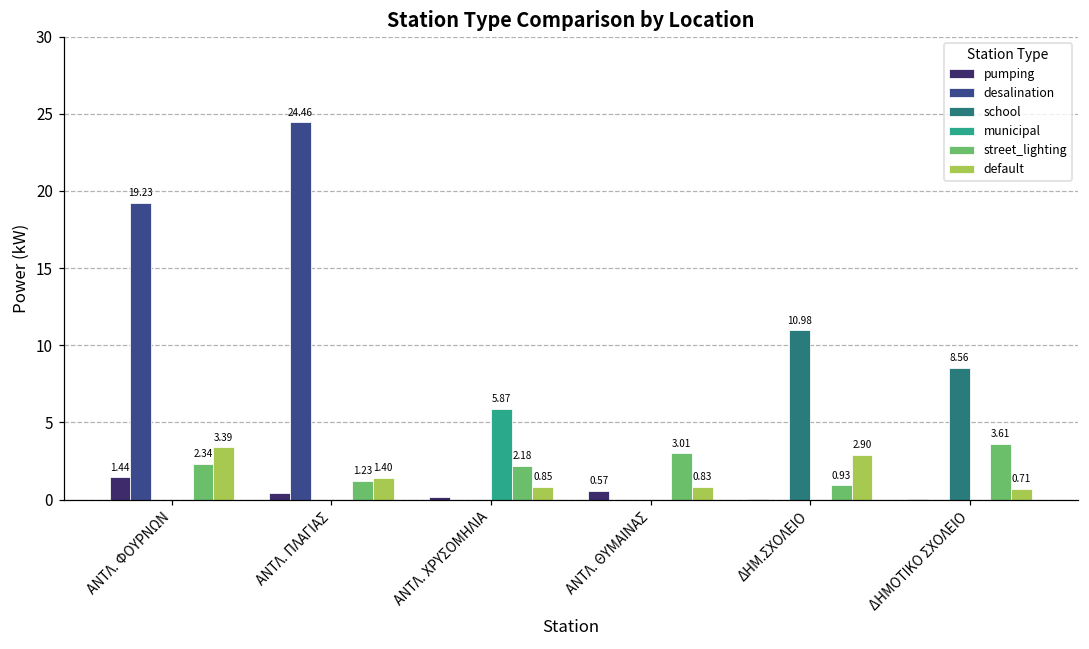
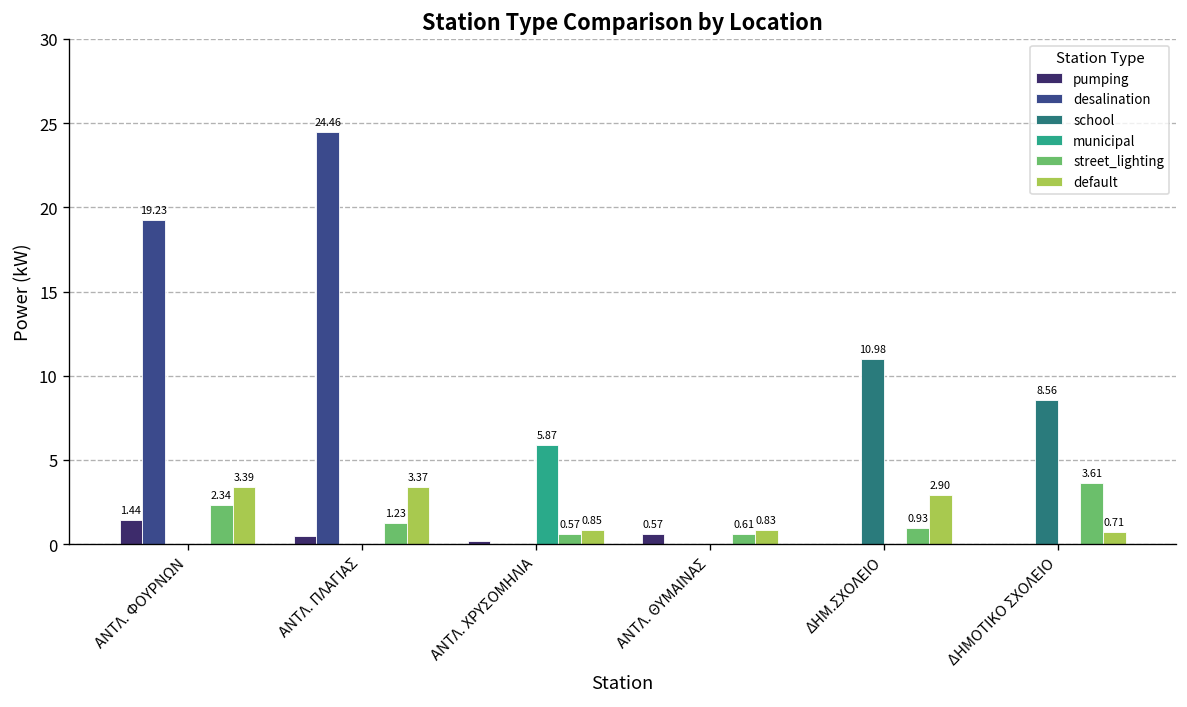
  {
    "street_lighting": {
      "ΑΝΤΛ. ΦΟΥΡΝΩΝ": 2.34,
      "ΑΝΤΛ. ΠΛΑΓΙΑΣ": 1.23,
-     "ΑΝΤΛ. ΧΡΥΣΟΜΗΛΙΑ": 2.18,
-     "ΑΝΤΛ. ΘΥΜΑΙΝΑΣ": 3.01,
+     "ΑΝΤΛ. ΧΡΥΣΟΜΗΛΙΑ": 0.57,
+     "ΑΝΤΛ. ΘΥΜΑΙΝΑΣ": 0.61,
      "ΔΗΜ.ΣΧΟΛΕΙΟ": 0.93,
      "ΔΗΜΟΤΙΚΟ ΣΧΟΛΕΙΟ": 3.61
    },
    "default": {
      "ΑΝΤΛ. ΦΟΥΡΝΩΝ": 3.39,
-     "ΑΝΤΛ. ΠΛΑΓΙΑΣ": 1.40,
+     "ΑΝΤΛ. ΠΛΑΓΙΑΣ": 3.37,
      "ΑΝΤΛ. ΧΡΥΣΟΜΗΛΙΑ": 0.85,
      "ΑΝΤΛ. ΘΥΜΑΙΝΑΣ": 0.83,
      "ΔΗΜ.ΣΧΟΛΕΙΟ": 2.90,
      "ΔΗΜΟΤΙΚΟ ΣΧΟΛΕΙΟ": 0.71
    }
  }
